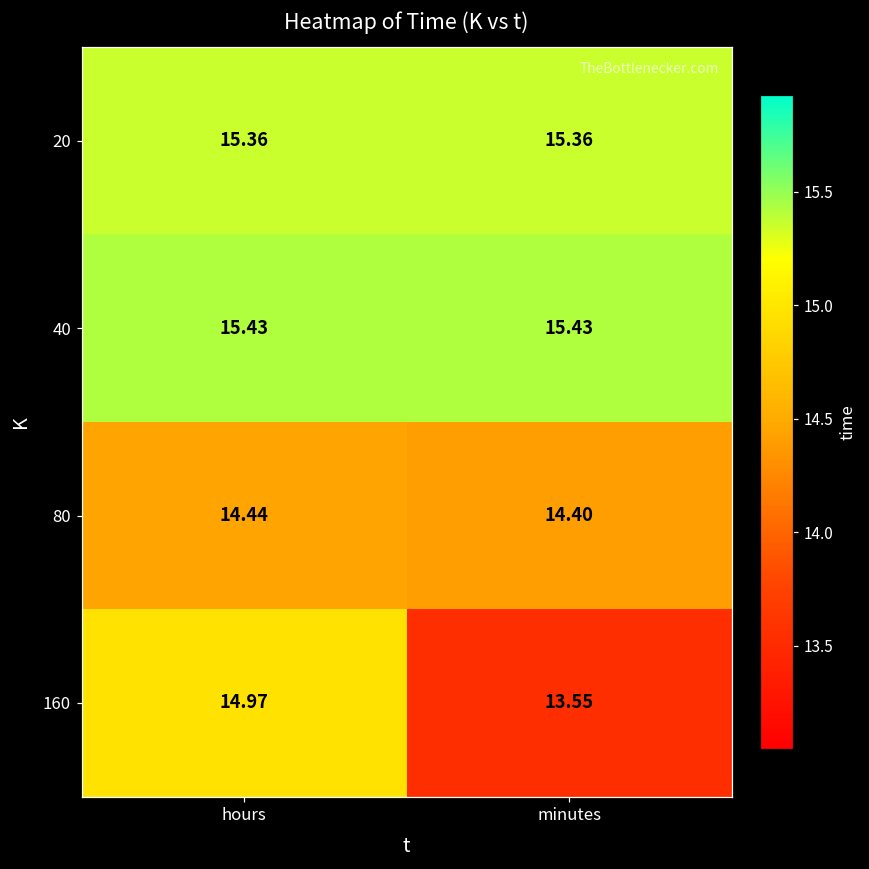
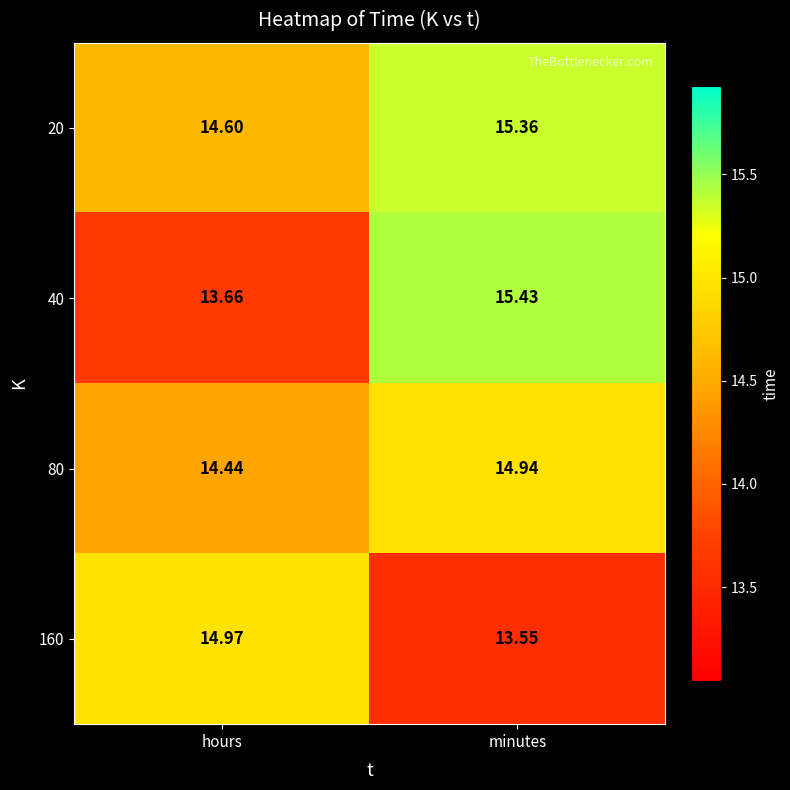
  {
    "20": {
-     "hours": 15.36
+     "hours": 14.60
    },
    "40": {
-     "hours": 15.43,
+     "hours": 13.66,
      "minutes": 15.43
    },
    "80": {
      "hours": 14.44,
-     "minutes": 14.40
+     "minutes": 14.94
    },
    "160": {
      "hours": 14.97,
      "minutes": 13.55
    }
  }
